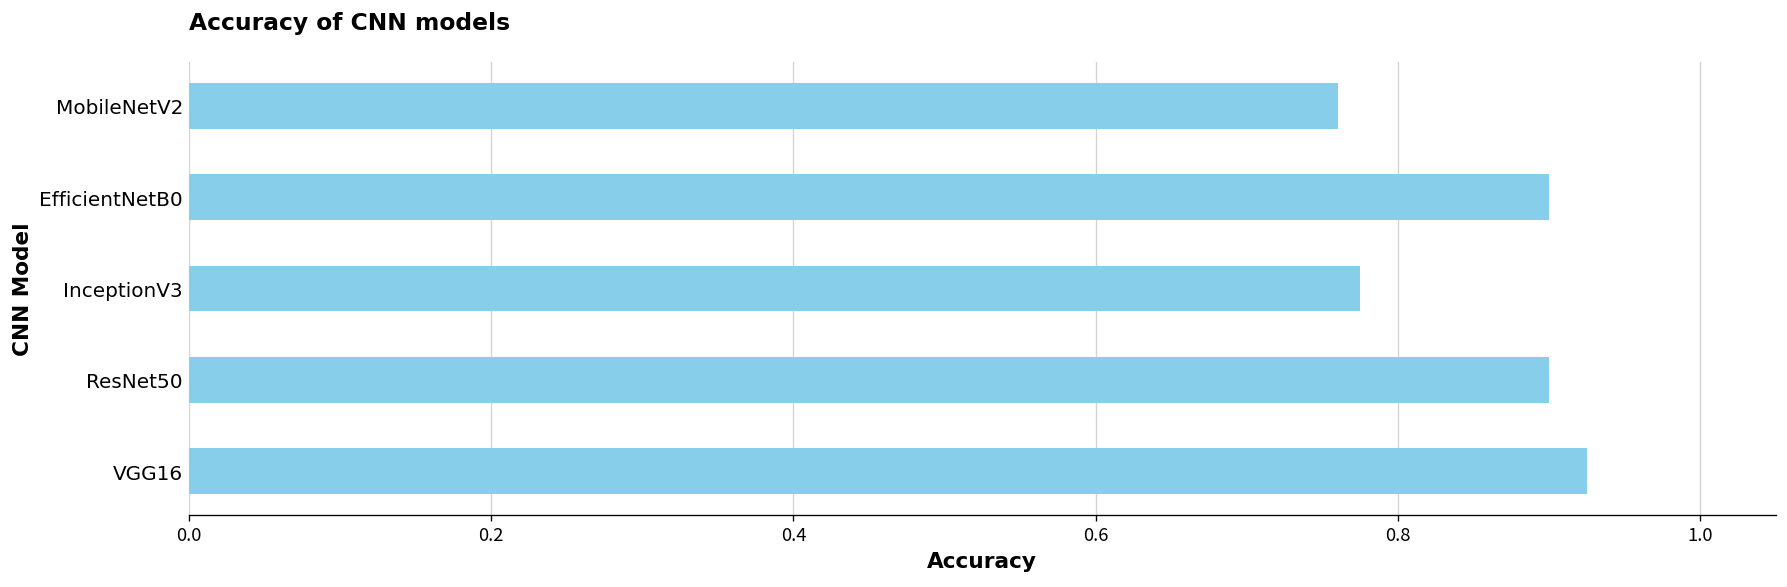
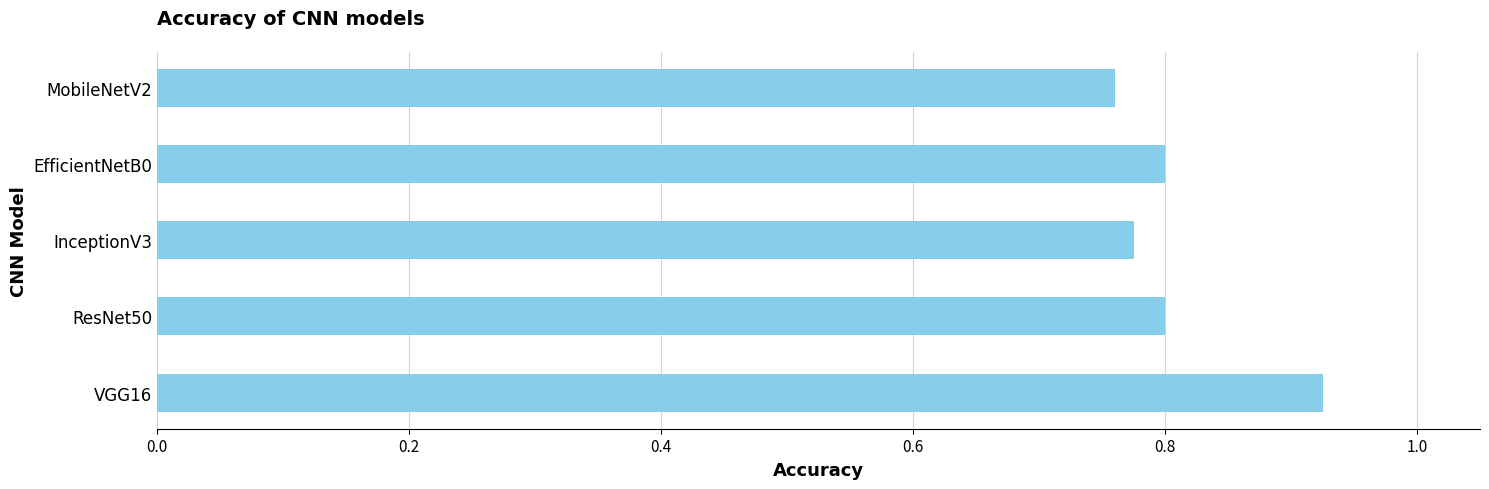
  {
    "MobileNetV2": 0.760,
-   "EfficientNetB0": 0.9,
+   "EfficientNetB0": 0.8,
    "InceptionV3": 0.775,
-   "ResNet50": 0.9,
+   "ResNet50": 0.8,
    "VGG16": 0.925
  }
